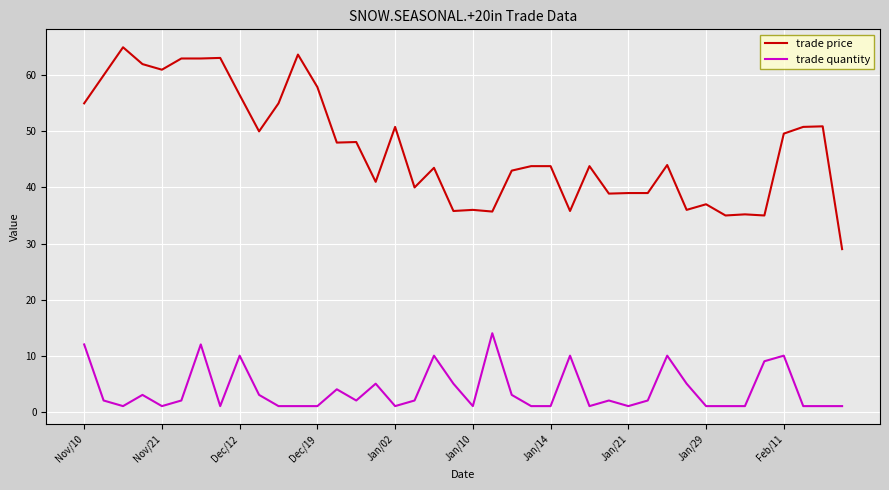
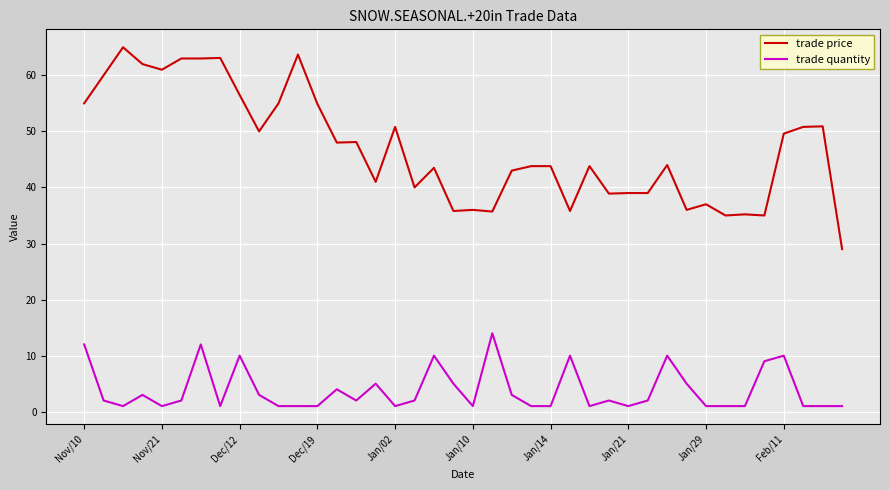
  {
    "trade price": {
-     "Dec/19": 58,
+     "Dec/19": 55,
      "Feb/11": 50
    },
    "trade quantity": {
      "Dec/19": 1,
      "Feb/11": 10
    }
  }
